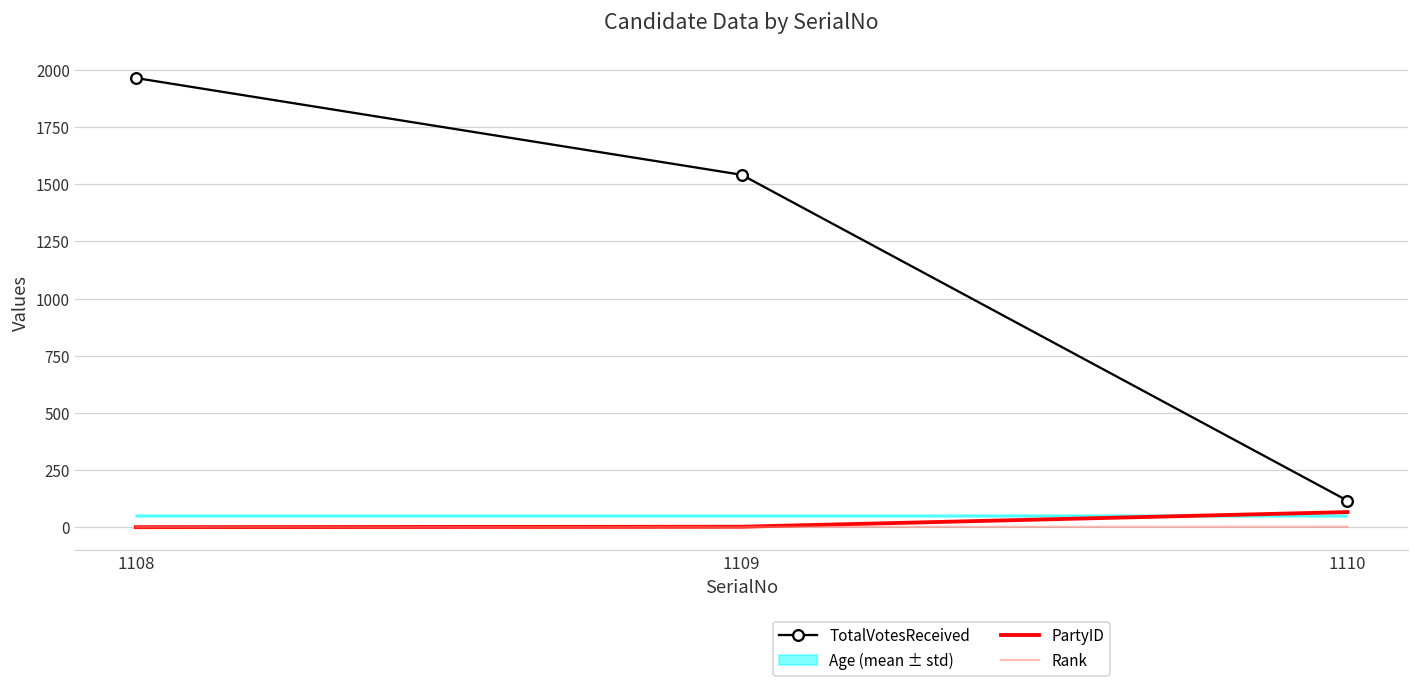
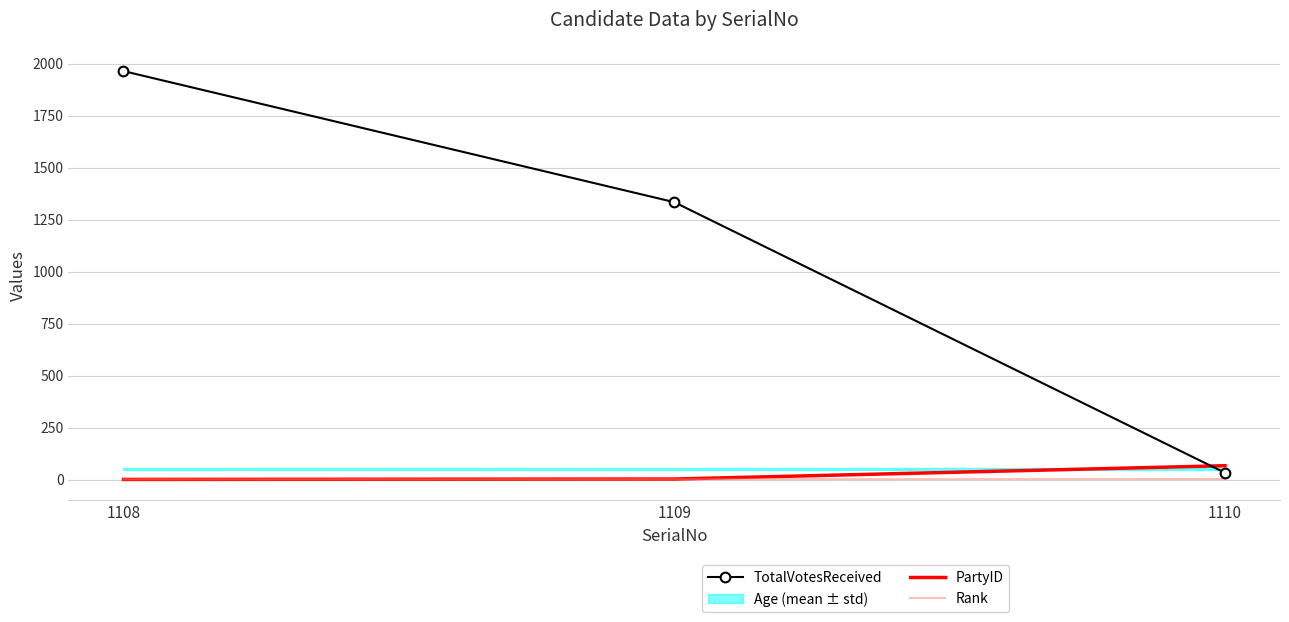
  {
    "TotalVotesReceived": {
      "1108": 1960,
-     "1109": 1540,
-     "1110": 120
+     "1109": 1330,
+     "1110": 30
    },
    "Rank": {
      "1110": 0
    }
  }
